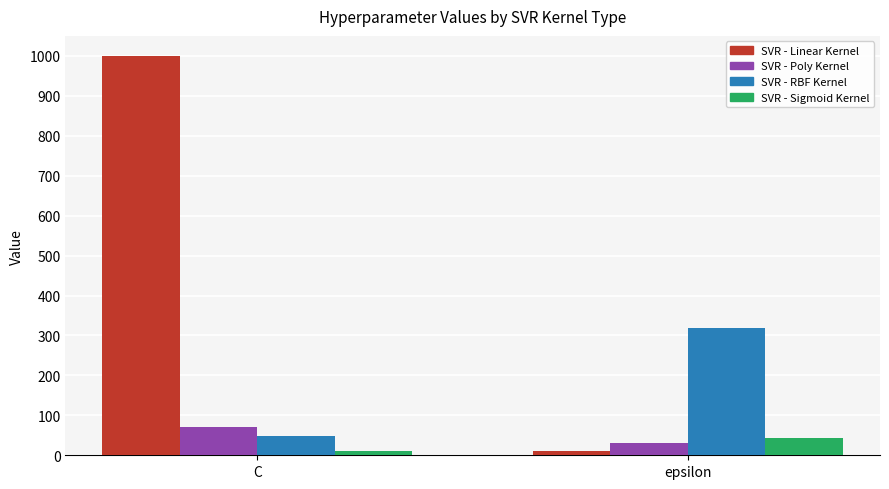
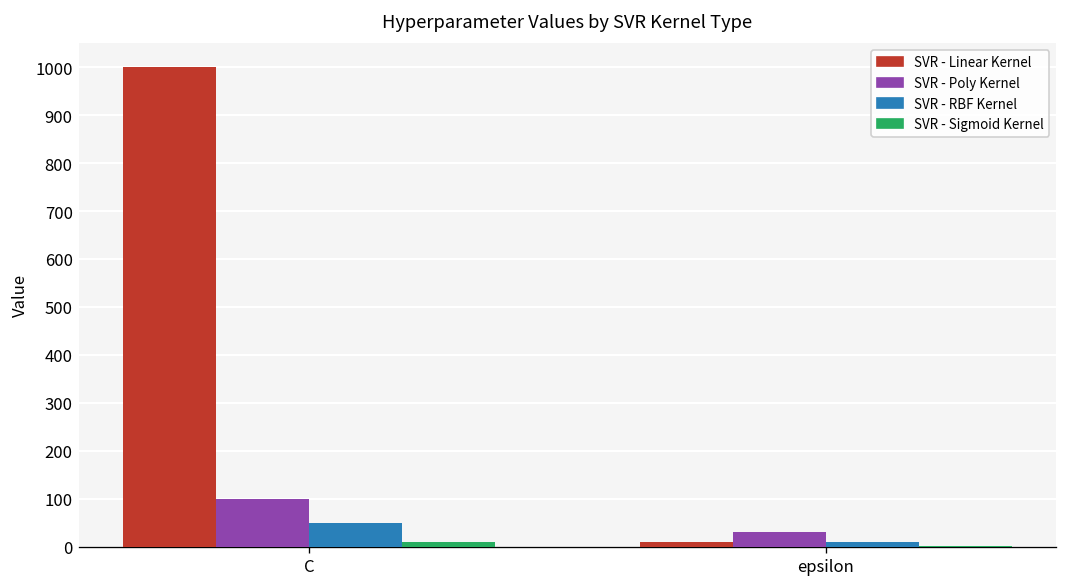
  {
    "SVR - Linear Kernel": {
      "C": 1000,
      "epsilon": 10
    },
    "SVR - Poly Kernel": {
-     "C": 70,
+     "C": 100,
      "epsilon": 30
    },
    "SVR - RBF Kernel": {
      "C": 50,
-     "epsilon": 320
+     "epsilon": 10
    },
    "SVR - Sigmoid Kernel": {
      "C": 10,
-     "epsilon": 40
+     "epsilon": 0
    }
  }
